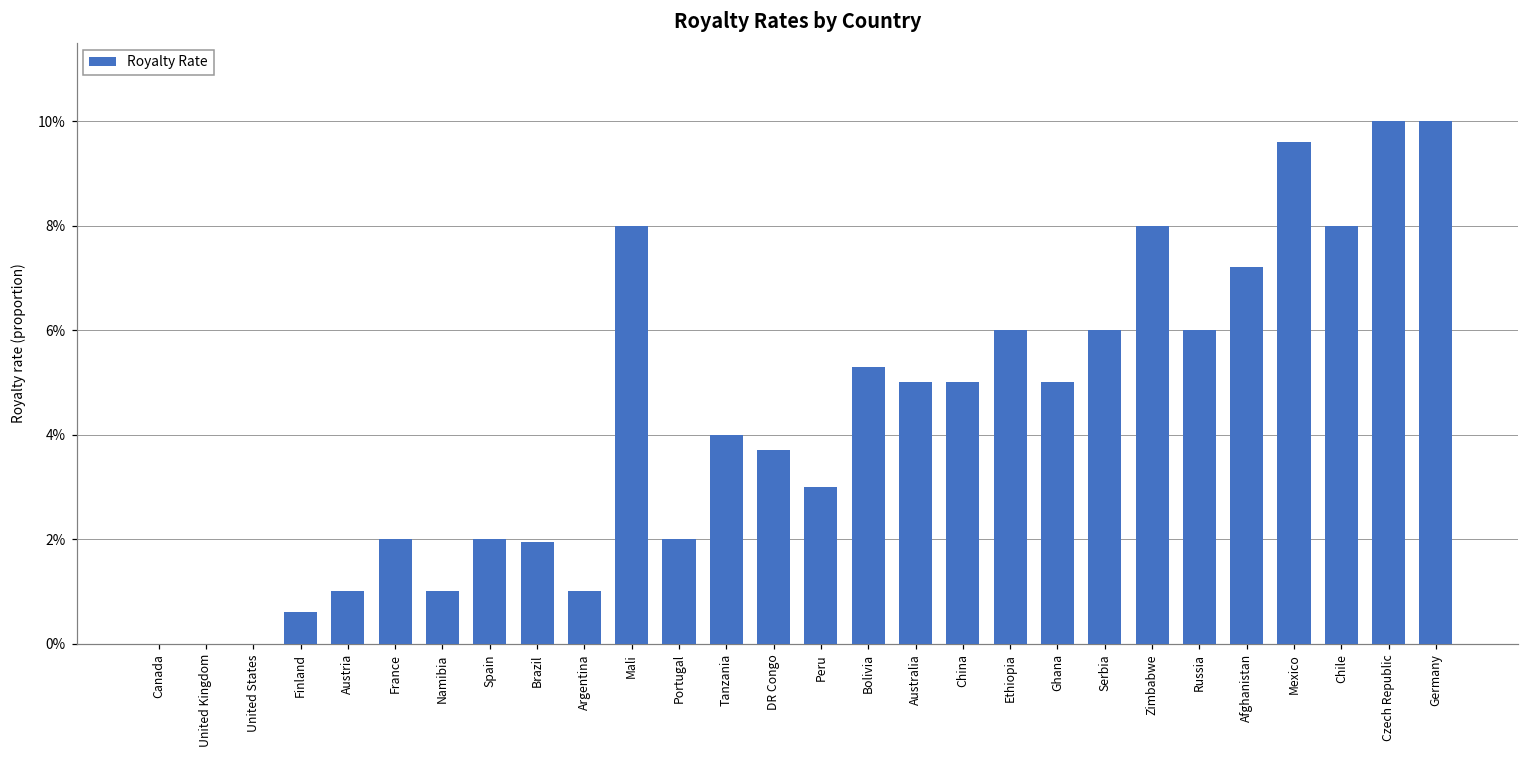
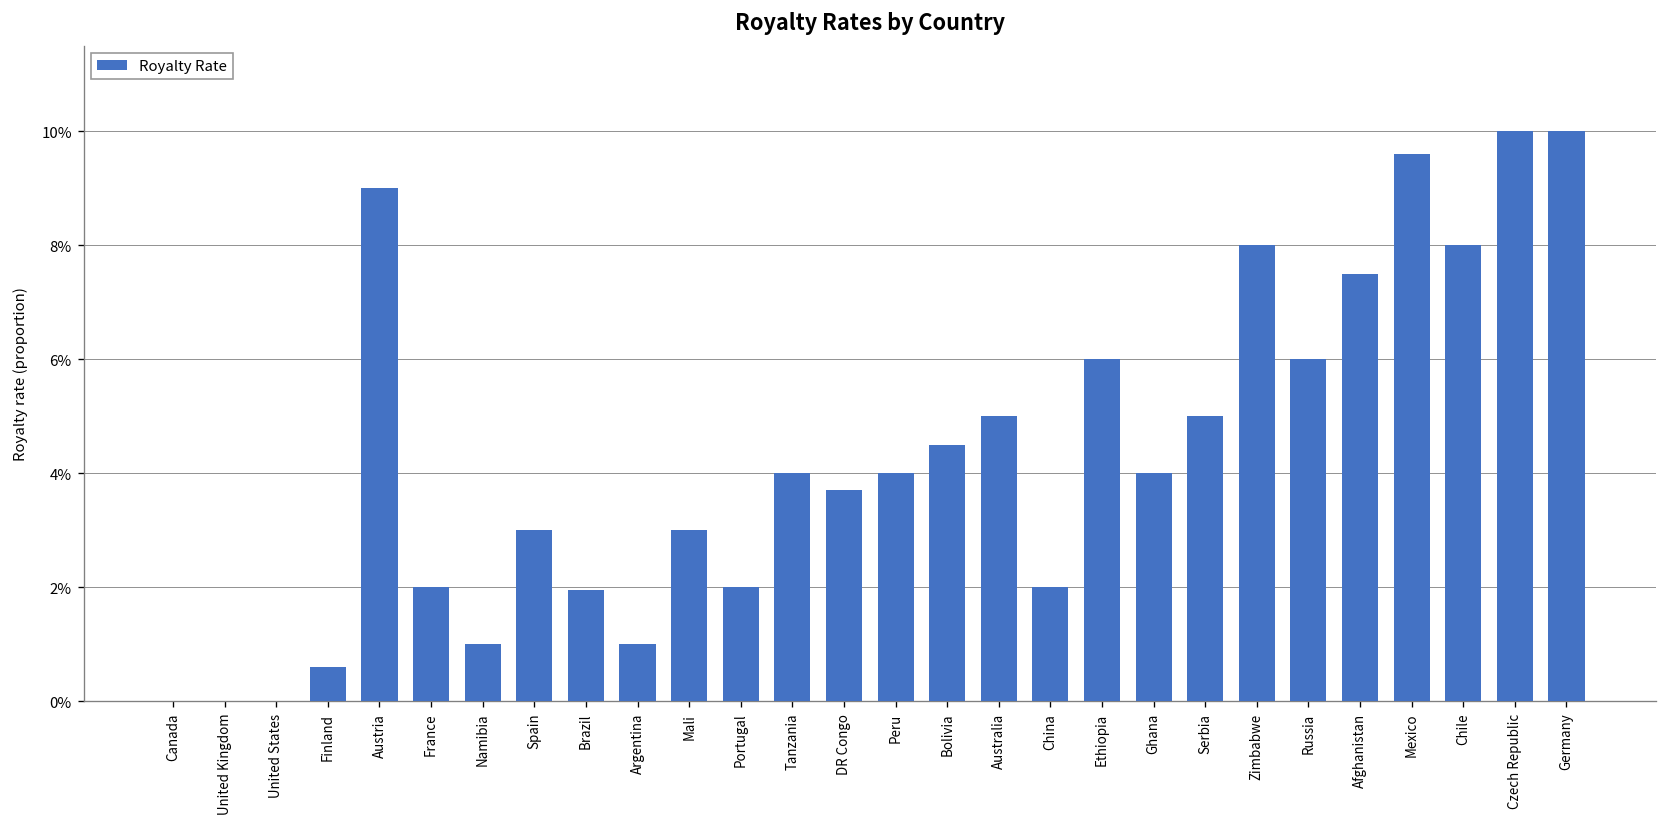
  {
    "Canada": "0.0%",
    "United Kingdom": "0.0%",
    "United States": "0.0%",
    "Finland": "0.6%",
-   "Austria": "1.0%",
+   "Austria": "9.0%",
    "France": "2.0%",
    "Namibia": "1.0%",
-   "Spain": "2.0%",
+   "Spain": "3.0%",
    "Brazil": "1.9%",
    "Argentina": "1.0%",
-   "Mali": "8.0%",
+   "Mali": "3.0%",
    "Portugal": "2.0%",
    "Tanzania": "4.0%",
    "DR Congo": "3.7%",
-   "Peru": "3.0%",
-   "Bolivia": "5.3%",
+   "Peru": "4.0%",
+   "Bolivia": "4.5%",
    "Australia": "5.0%",
-   "China": "5.0%",
+   "China": "2.0%",
    "Ethiopia": "6.0%",
-   "Ghana": "5.0%",
-   "Serbia": "6.0%",
+   "Ghana": "4.0%",
+   "Serbia": "5.0%",
    "Zimbabwe": "8.0%",
    "Russia": "6.0%",
-   "Afghanistan": "7.2%",
+   "Afghanistan": "7.5%",
    "Mexico": "9.6%",
    "Chile": "8.0%",
    "Czech Republic": "10.0%",
    "Germany": "10.0%"
  }
